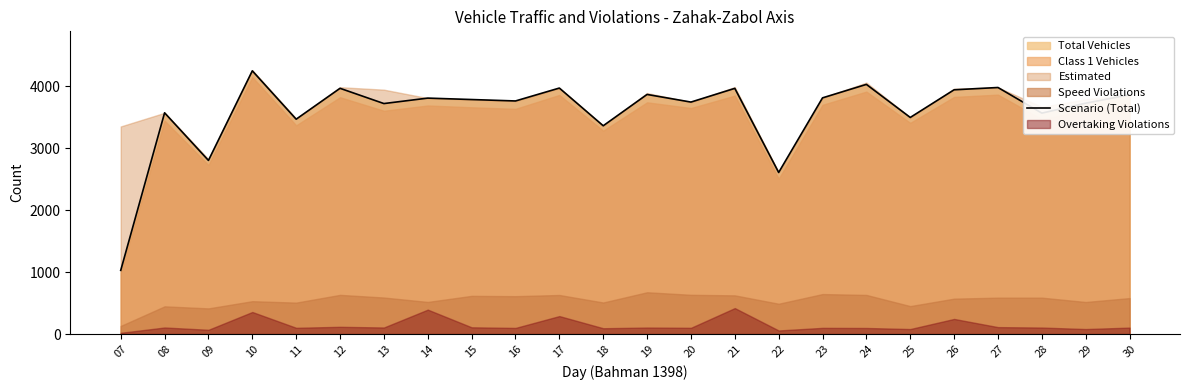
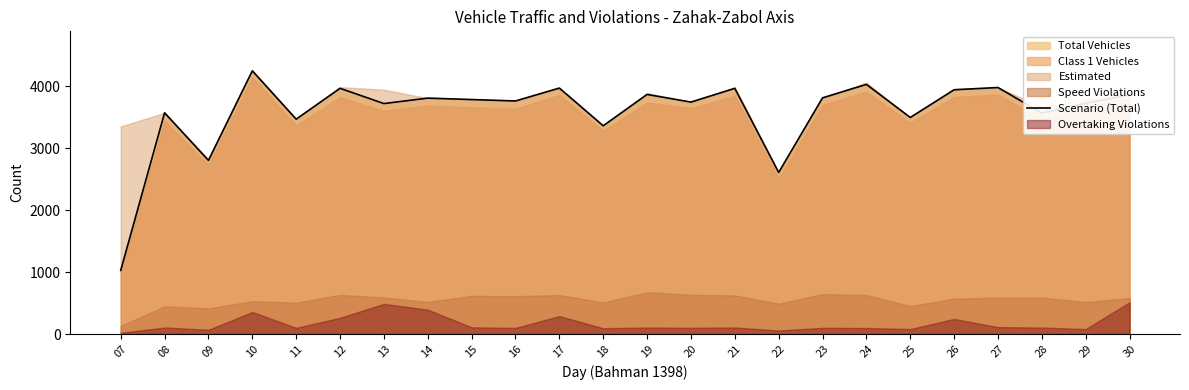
  {
    "Overtaking Violations": {
      "08": 100,
      "09": 100,
      "10": 400,
      "11": 100,
-     "12": 100,
-     "13": 100,
+     "12": 300,
+     "13": 500,
      "14": 400,
      "15": 100,
      "16": 100,
      "17": 300,
      "18": 100,
      "19": 100,
      "20": 100,
-     "21": 400,
+     "21": 100,
      "22": 100,
      "23": 100,
      "24": 100,
      "25": 100,
      "26": 200,
      "27": 100,
      "28": 100,
      "29": 100,
-     "30": 100
+     "30": 500
    }
  }
